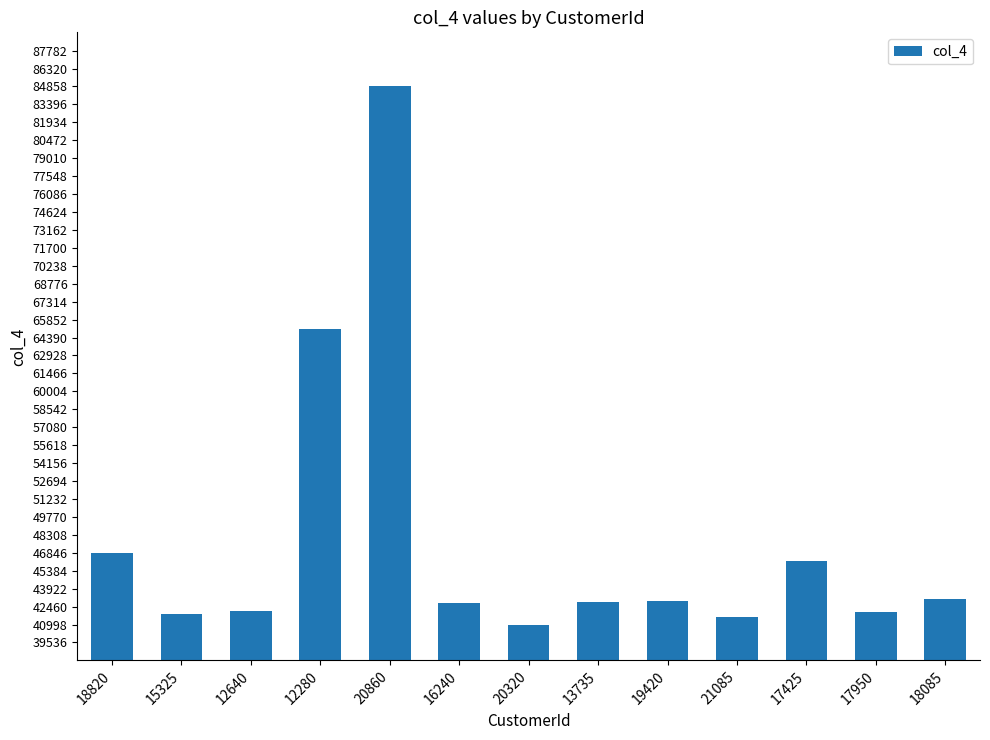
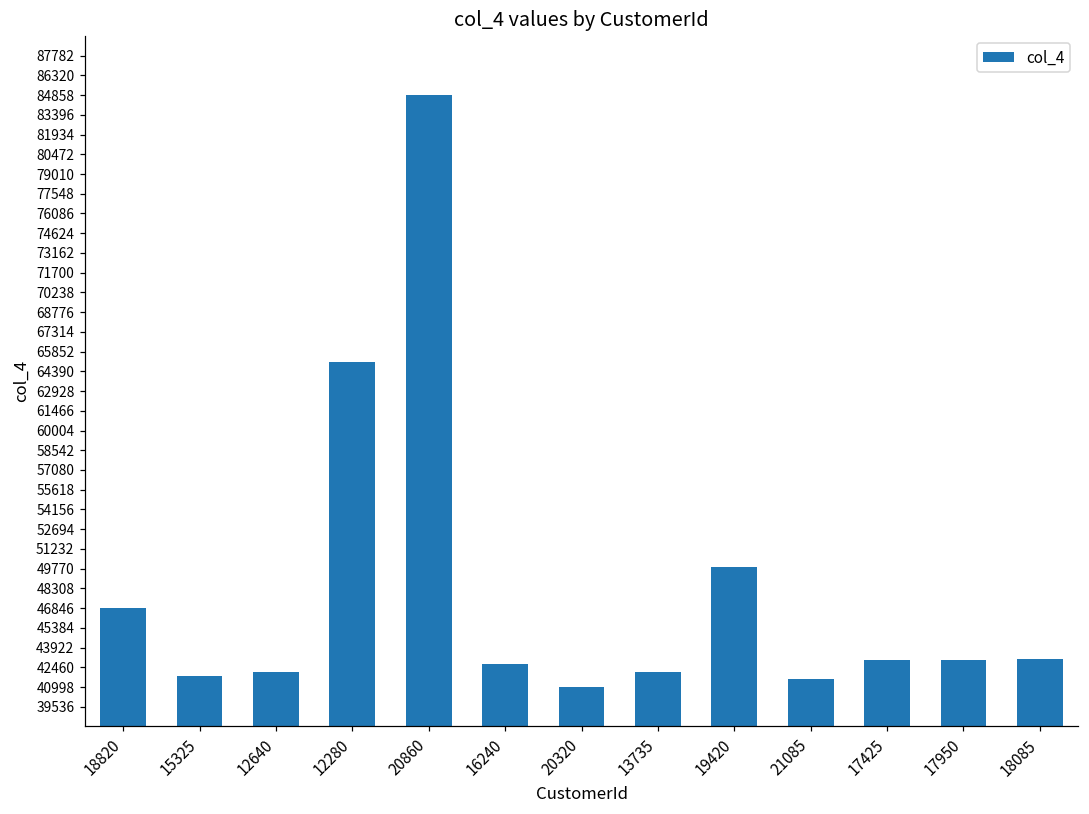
  {
    "18820": 46900,
    "15325": 41800,
    "12640": 42100,
    "12280": 65100,
    "20860": 84900,
    "16240": 42700,
    "20320": 41000,
-   "13735": 42900,
-   "19420": 42900,
+   "13735": 42100,
+   "19420": 49900,
    "21085": 41600,
-   "17425": 46200,
-   "17950": 42000,
+   "17425": 43000,
+   "17950": 43000,
    "18085": 43100
  }
